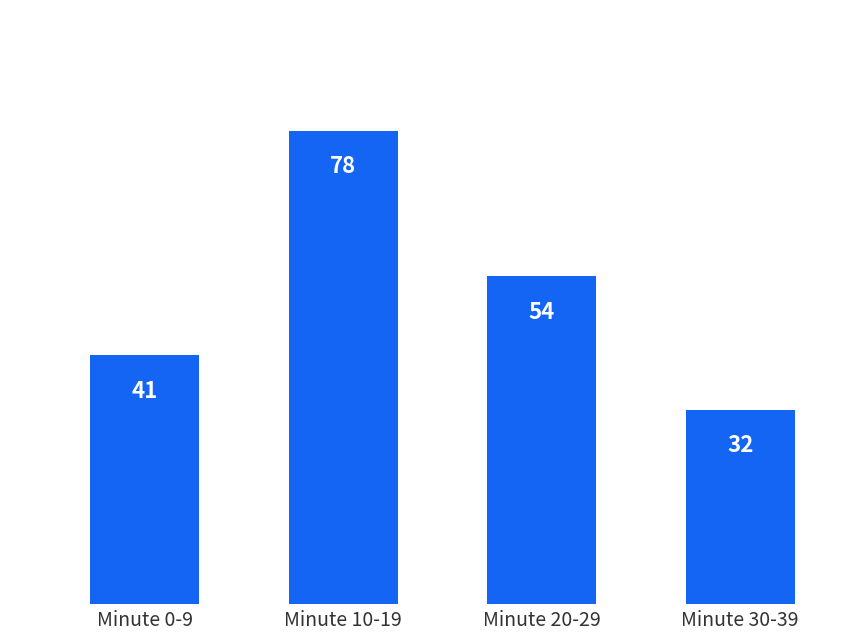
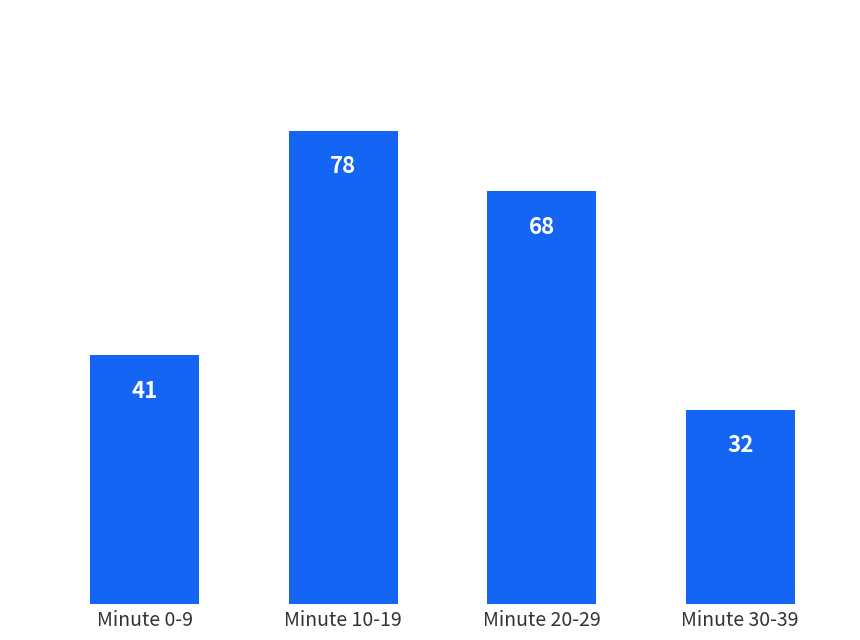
  {
    "Minute 0-9": 41,
    "Minute 10-19": 78,
-   "Minute 20-29": 54,
+   "Minute 20-29": 68,
    "Minute 30-39": 32
  }
